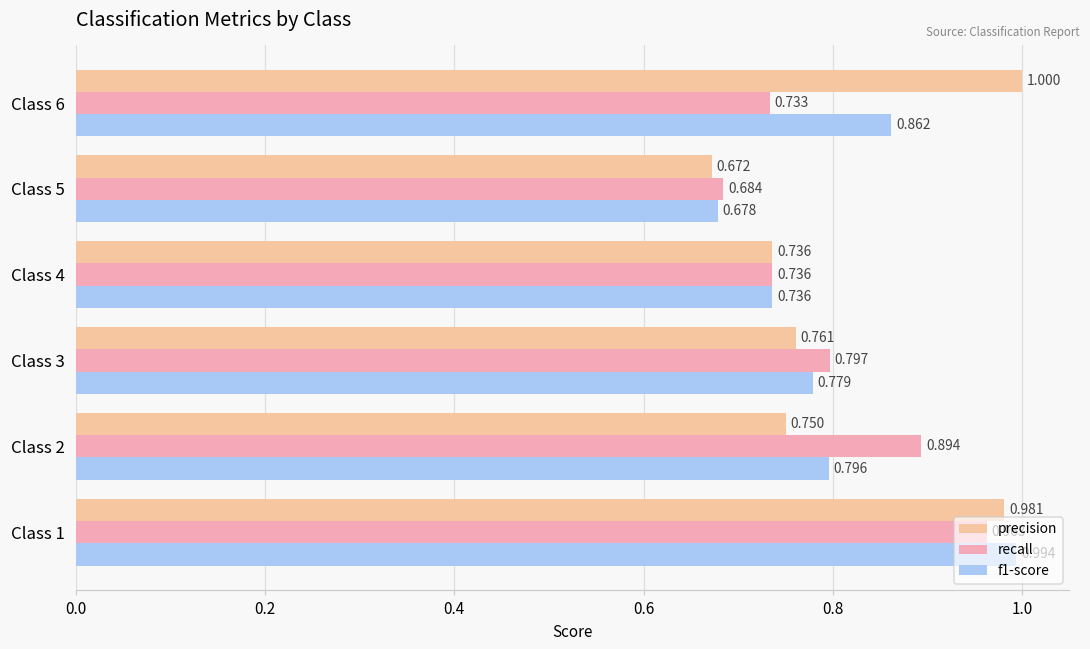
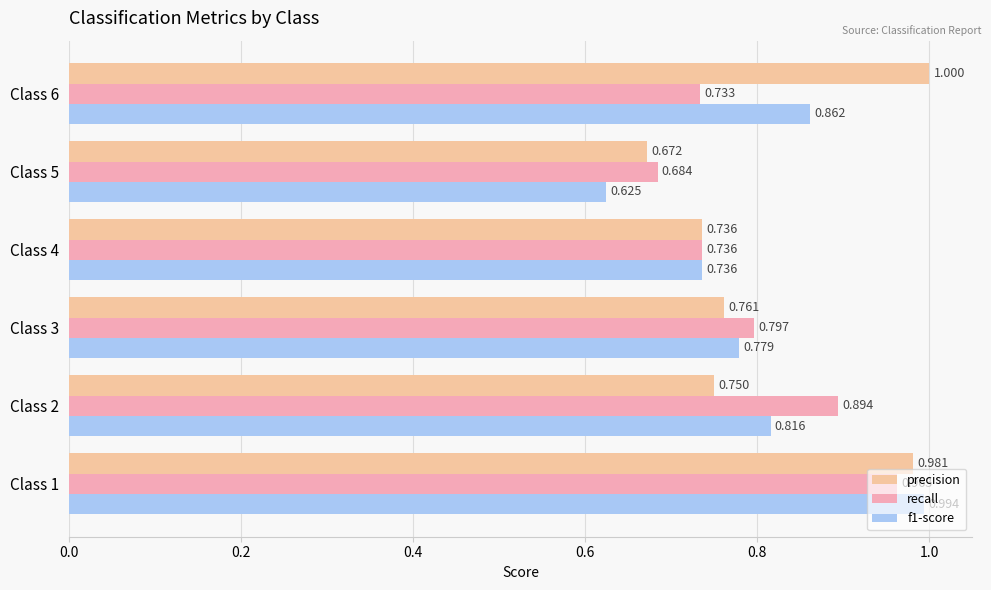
  {
    "f1-score": {
      "Class 6": 0.862,
-     "Class 5": 0.678,
+     "Class 5": 0.625,
      "Class 4": 0.736,
      "Class 3": 0.779,
-     "Class 2": 0.796
+     "Class 2": 0.816
    }
  }
